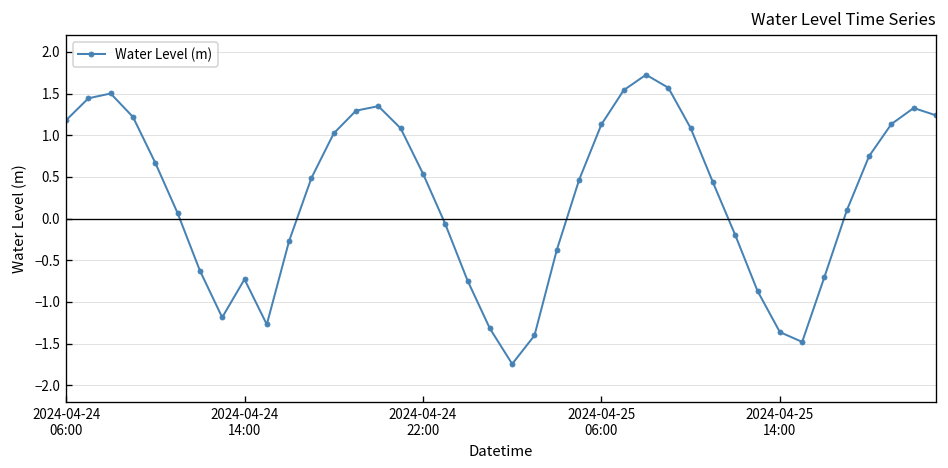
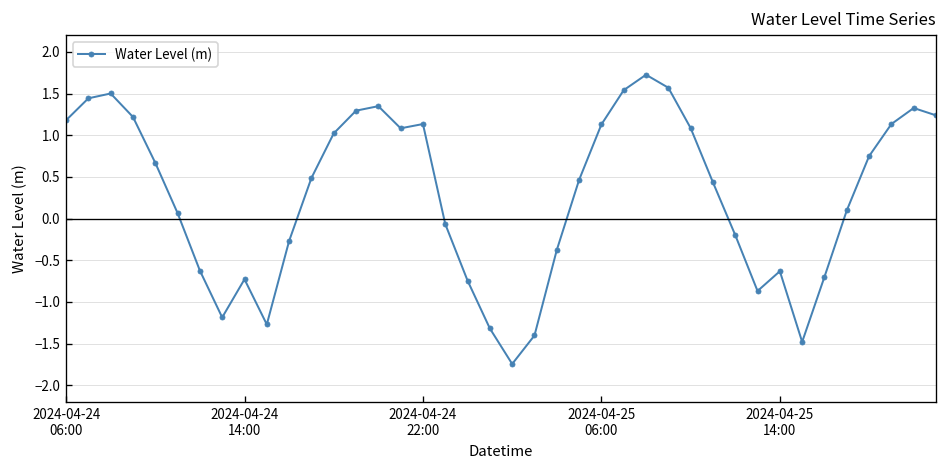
  {
    "2024-04-24 06:00": 1.2,
    "2024-04-24 14:00": -0.7,
-   "2024-04-24 22:00": 0.5,
+   "2024-04-24 22:00": 1.1,
    "2024-04-25 06:00": 1.1,
-   "2024-04-25 14:00": -1.4
+   "2024-04-25 14:00": -0.6
  }
